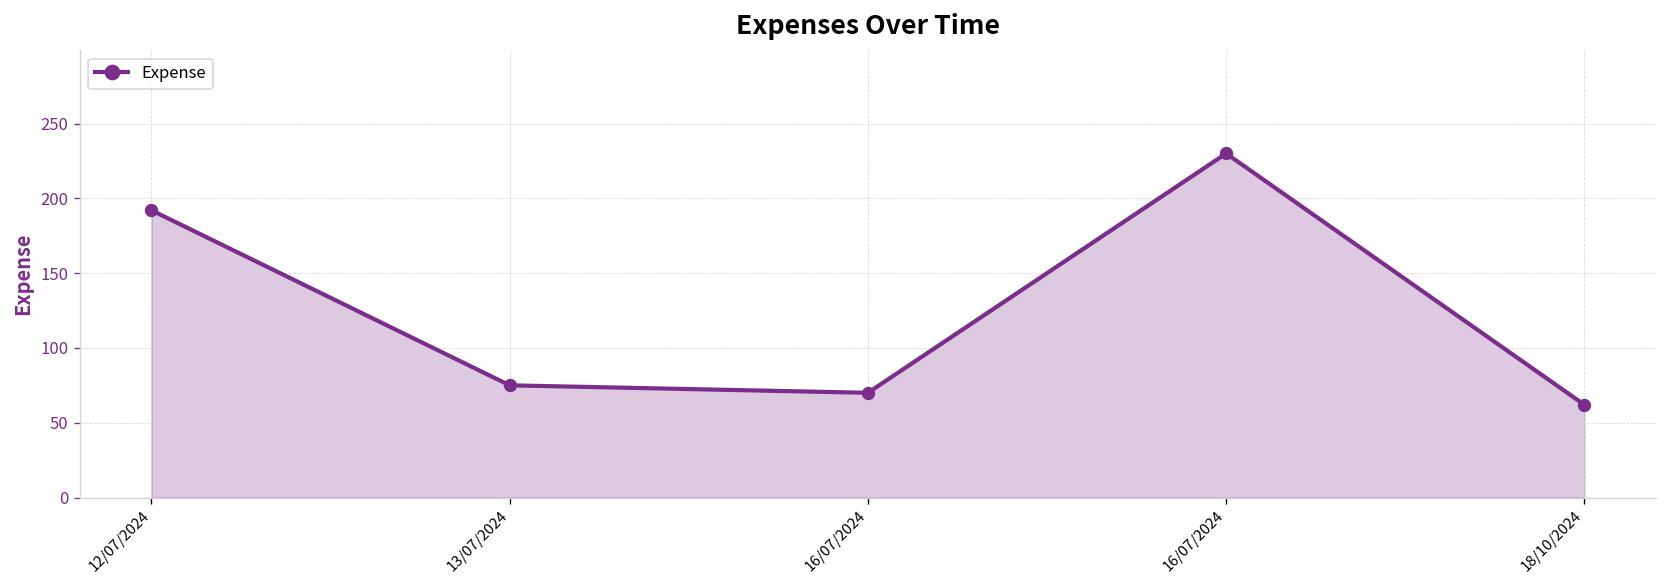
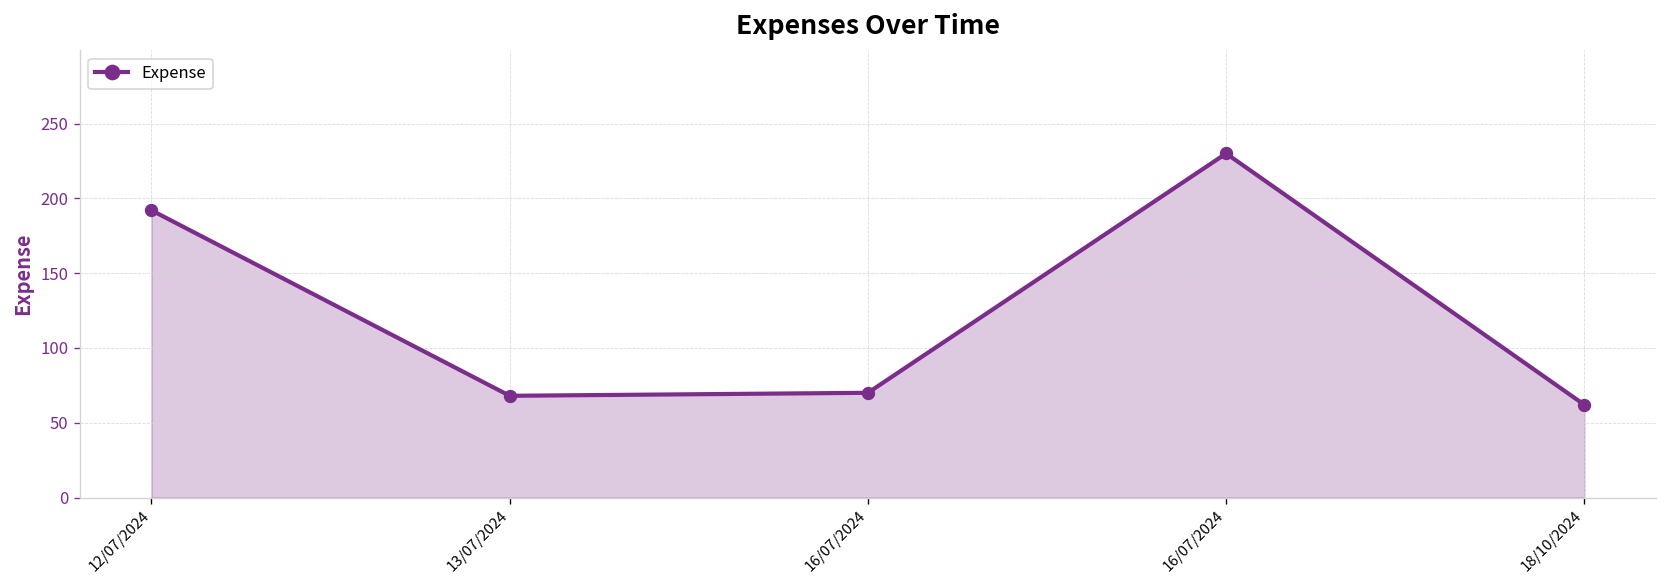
  {
    "12/07/2024": 192,
-   "13/07/2024": 75,
+   "13/07/2024": 68,
    "18/10/2024": 62
  }
